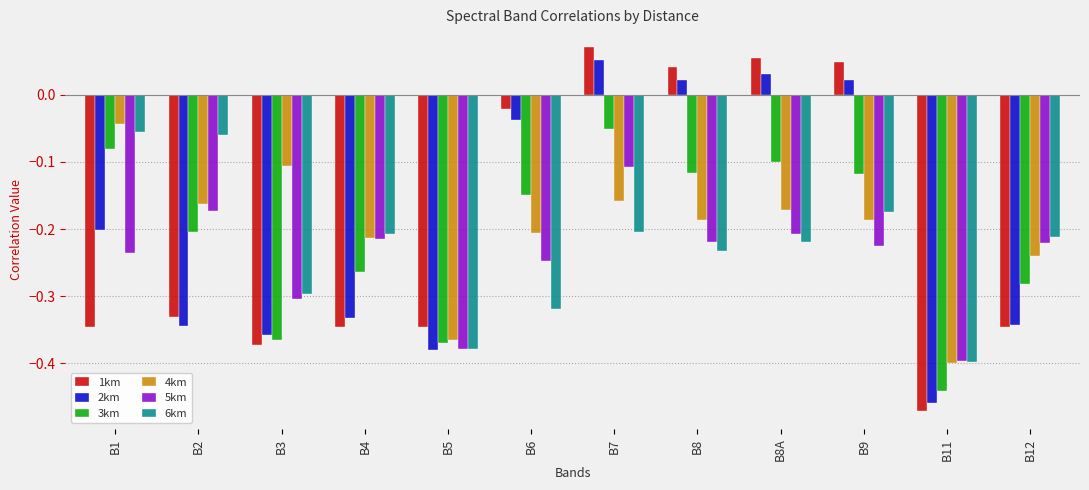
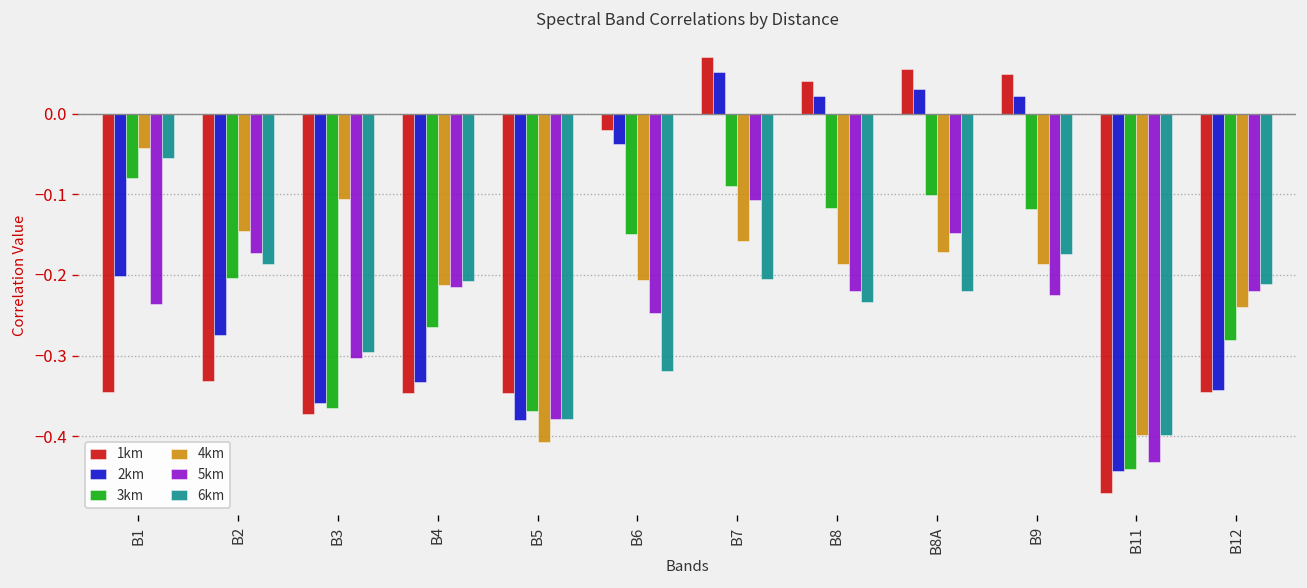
  {
    "1km": {
      "B1": -0.35,
      "B2": -0.33,
      "B3": -0.37,
      "B4": -0.35,
      "B5": -0.35,
      "B6": -0.02,
      "B7": 0.07,
      "B8": 0.04,
      "B8A": 0.06,
      "B9": 0.05,
      "B11": -0.47,
      "B12": -0.35
    },
    "2km": {
      "B1": -0.20,
-     "B2": -0.34,
+     "B2": -0.27,
      "B3": -0.36,
      "B4": -0.33,
      "B5": -0.38,
      "B6": -0.04,
      "B7": 0.05,
      "B8": 0.02,
      "B8A": 0.03,
      "B9": 0.02,
-     "B11": -0.46,
+     "B11": -0.44,
      "B12": -0.34
    },
    "3km": {
      "B1": -0.08,
      "B2": -0.20,
      "B3": -0.36,
      "B4": -0.26,
      "B5": -0.37,
      "B6": -0.15,
-     "B7": -0.05,
+     "B7": -0.09,
      "B8": -0.12,
      "B8A": -0.10,
      "B9": -0.12,
      "B11": -0.44,
      "B12": -0.28
    },
    "4km": {
      "B1": -0.04,
-     "B2": -0.16,
+     "B2": -0.15,
      "B3": -0.11,
      "B4": -0.21,
-     "B5": -0.37,
+     "B5": -0.41,
      "B6": -0.21,
      "B7": -0.16,
      "B8": -0.19,
      "B8A": -0.17,
      "B9": -0.19,
      "B11": -0.40,
      "B12": -0.24
    },
    "5km": {
      "B1": -0.24,
      "B2": -0.17,
      "B3": -0.30,
      "B4": -0.21,
      "B5": -0.38,
      "B6": -0.25,
      "B7": -0.11,
      "B8": -0.22,
-     "B8A": -0.21,
+     "B8A": -0.15,
      "B9": -0.23,
-     "B11": -0.40,
+     "B11": -0.43,
      "B12": -0.22
    },
    "6km": {
      "B1": -0.06,
-     "B2": -0.06,
+     "B2": -0.19,
      "B3": -0.30,
      "B4": -0.21,
      "B5": -0.38,
      "B6": -0.32,
      "B7": -0.20,
      "B8": -0.23,
      "B8A": -0.22,
      "B9": -0.17,
      "B11": -0.40,
      "B12": -0.21
    }
  }
